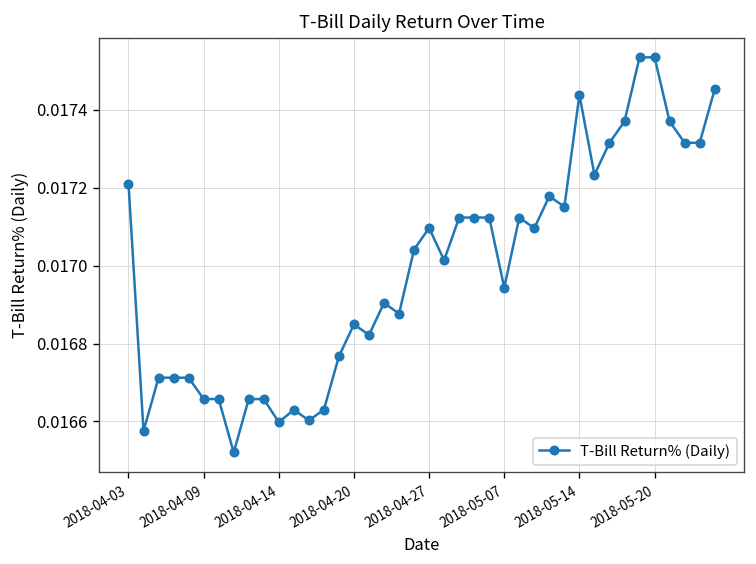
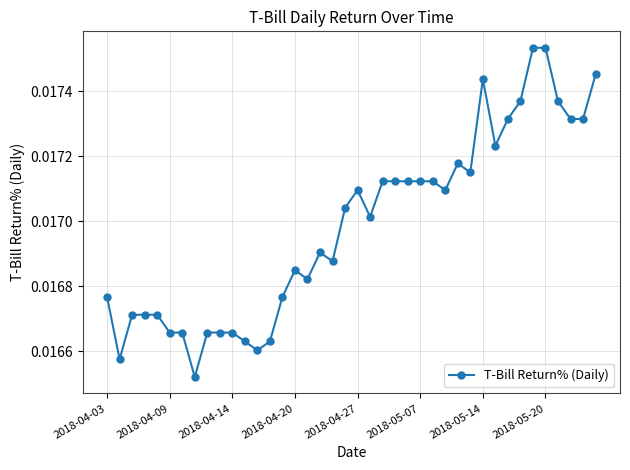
  {
-   "2018-04-03": 0.01721,
+   "2018-04-03": 0.01677,
    "2018-04-09": 0.01666,
-   "2018-04-14": 0.01660,
+   "2018-04-14": 0.01666,
    "2018-04-20": 0.01685,
    "2018-04-27": 0.01710,
-   "2018-05-07": 0.01694,
+   "2018-05-07": 0.01712,
    "2018-05-14": 0.01744,
    "2018-05-20": 0.01753
  }
